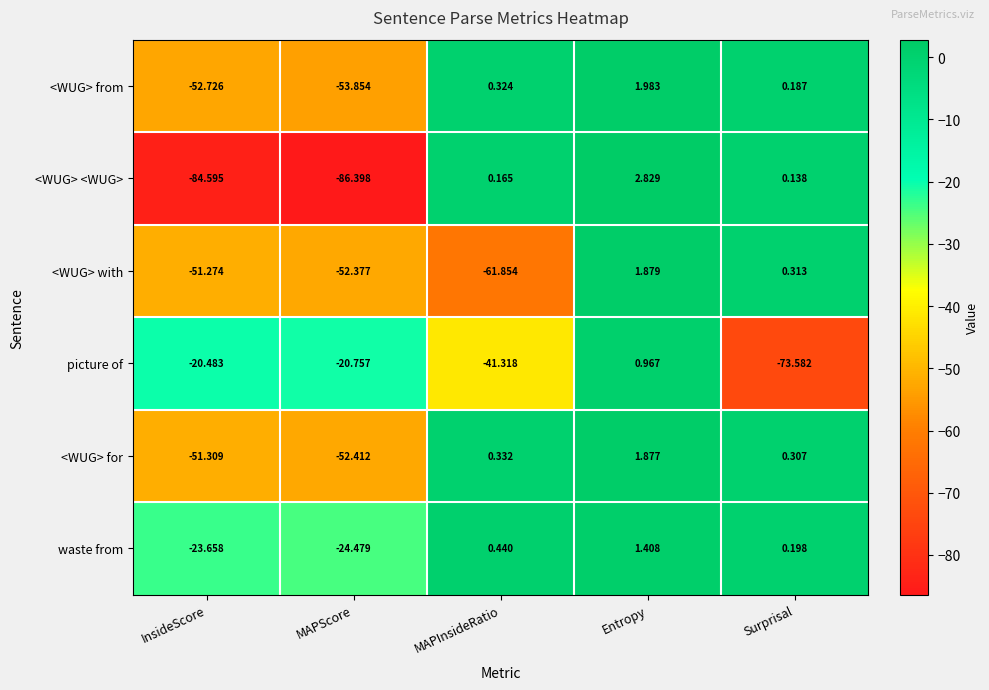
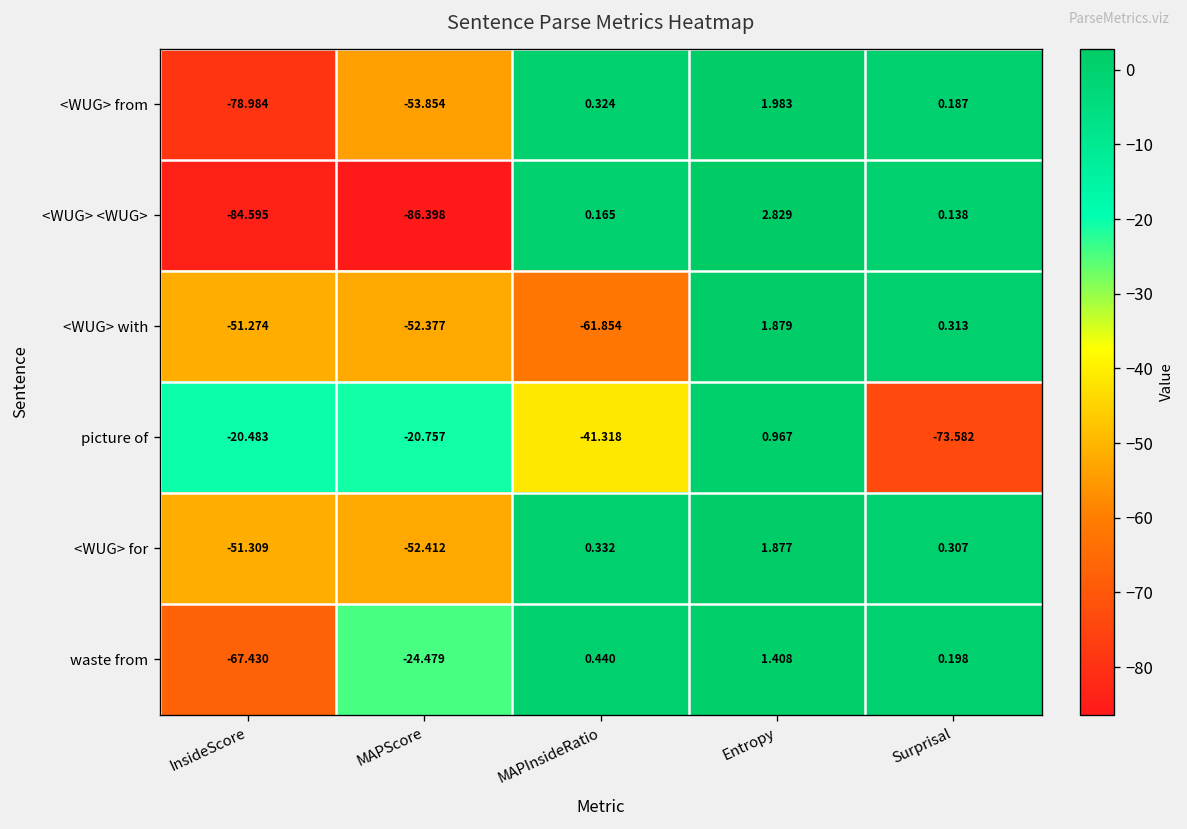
  {
    "<WUG> from": {
-     "InsideScore": -52.726,
+     "InsideScore": -78.984,
      "MAPScore": -53.854,
      "MAPInsideRatio": 0.324,
      "Entropy": 1.983,
      "Surprisal": 0.187
    },
    "<WUG> <WUG>": {
      "InsideScore": -84.595,
      "MAPScore": -86.398,
      "MAPInsideRatio": 0.165,
      "Entropy": 2.829,
      "Surprisal": 0.138
    },
    "<WUG> with": {
      "InsideScore": -51.274,
      "MAPScore": -52.377,
      "MAPInsideRatio": -61.854,
      "Entropy": 1.879,
      "Surprisal": 0.313
    },
    "picture of": {
      "InsideScore": -20.483,
      "MAPScore": -20.757,
      "MAPInsideRatio": -41.318,
      "Entropy": 0.967,
      "Surprisal": -73.582
    },
    "<WUG> for": {
      "InsideScore": -51.309,
      "MAPScore": -52.412,
      "MAPInsideRatio": 0.332,
      "Entropy": 1.877,
      "Surprisal": 0.307
    },
    "waste from": {
-     "InsideScore": -23.658,
+     "InsideScore": -67.430,
      "MAPScore": -24.479,
      "MAPInsideRatio": 0.440,
      "Entropy": 1.408,
      "Surprisal": 0.198
    }
  }
